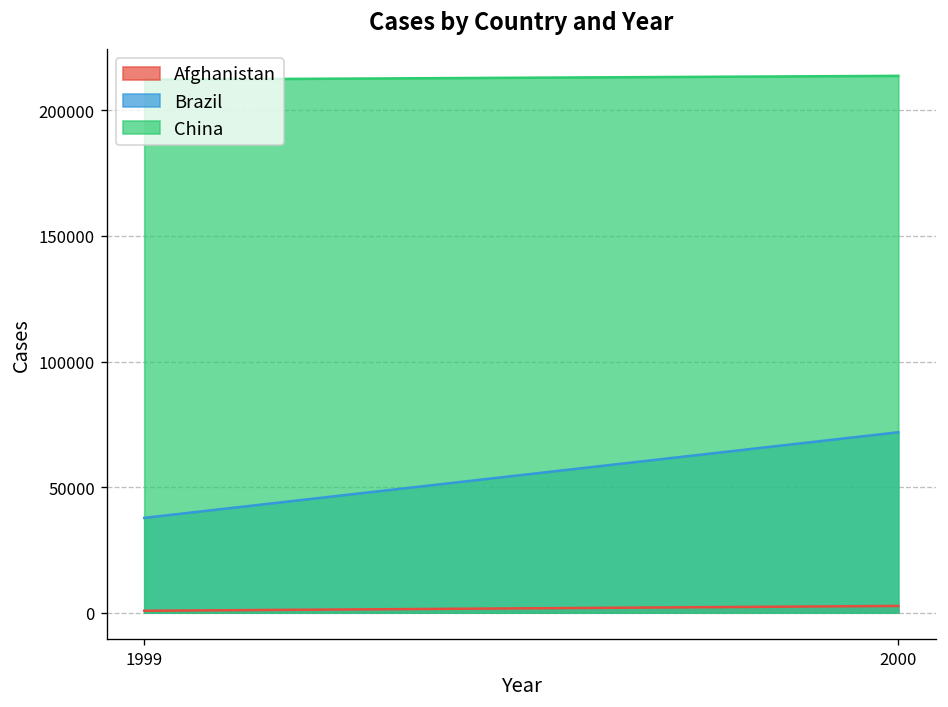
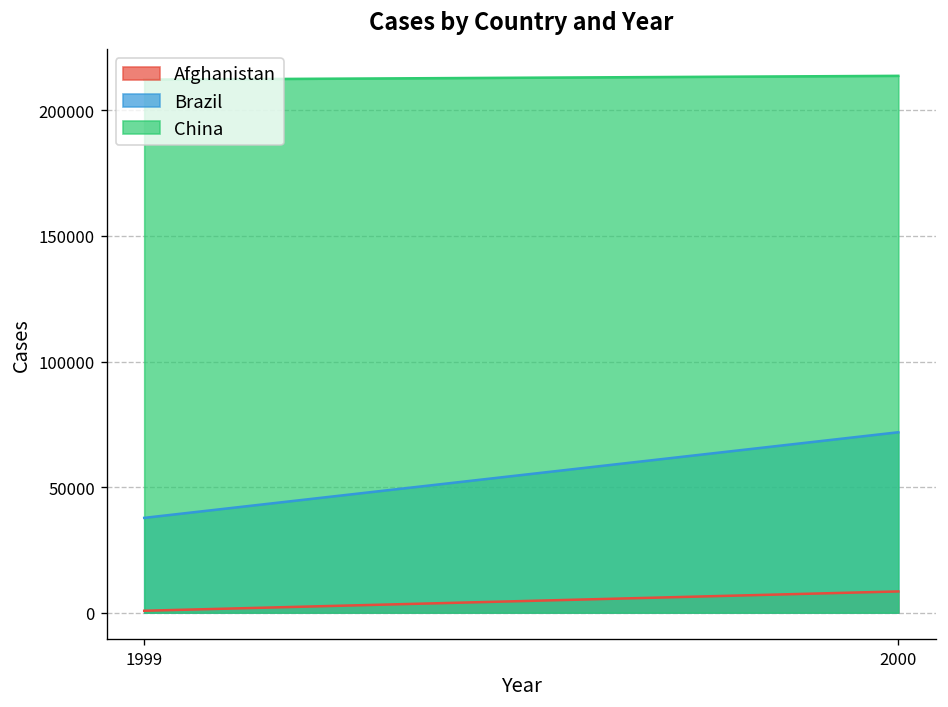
  {
    "Afghanistan": {
      "1999": 1000,
-     "2000": 3000
+     "2000": 8000
    },
    "Brazil": {
      "1999": 38000,
      "2000": 72000
    },
    "China": {
      "2000": 214000
    }
  }
